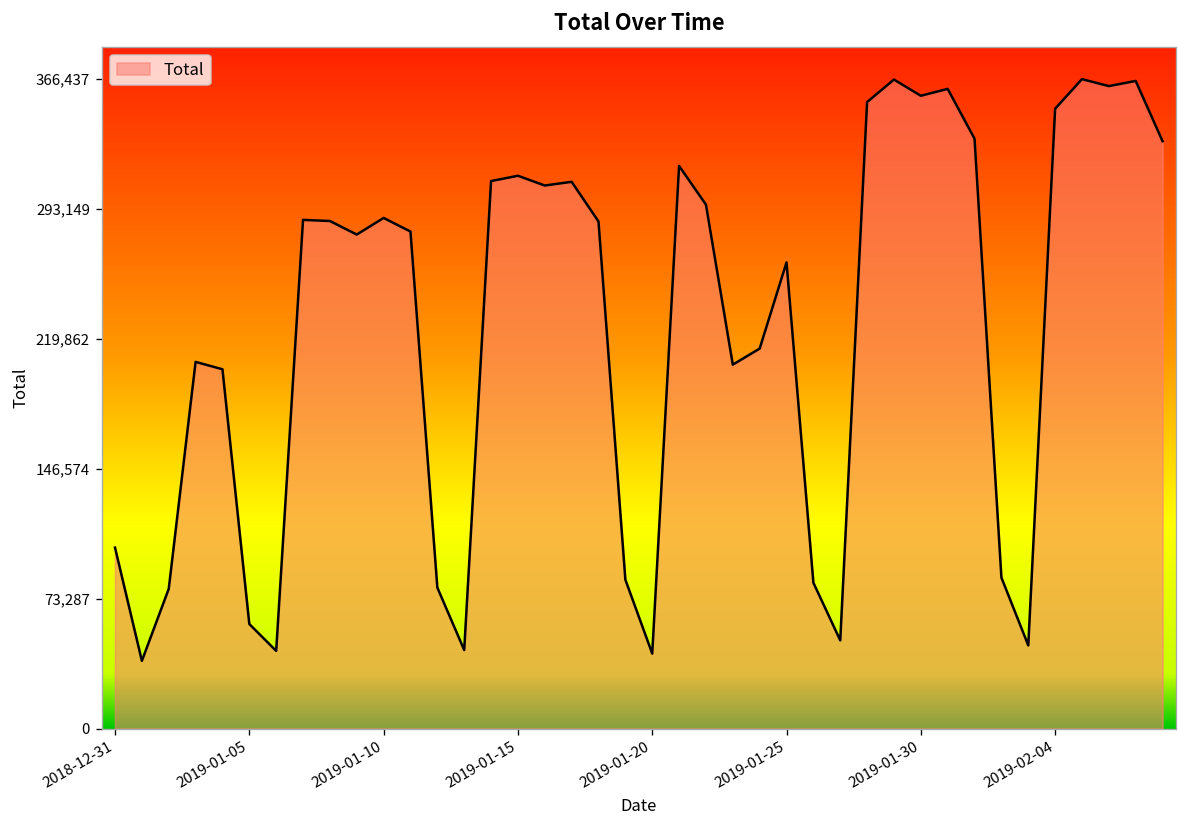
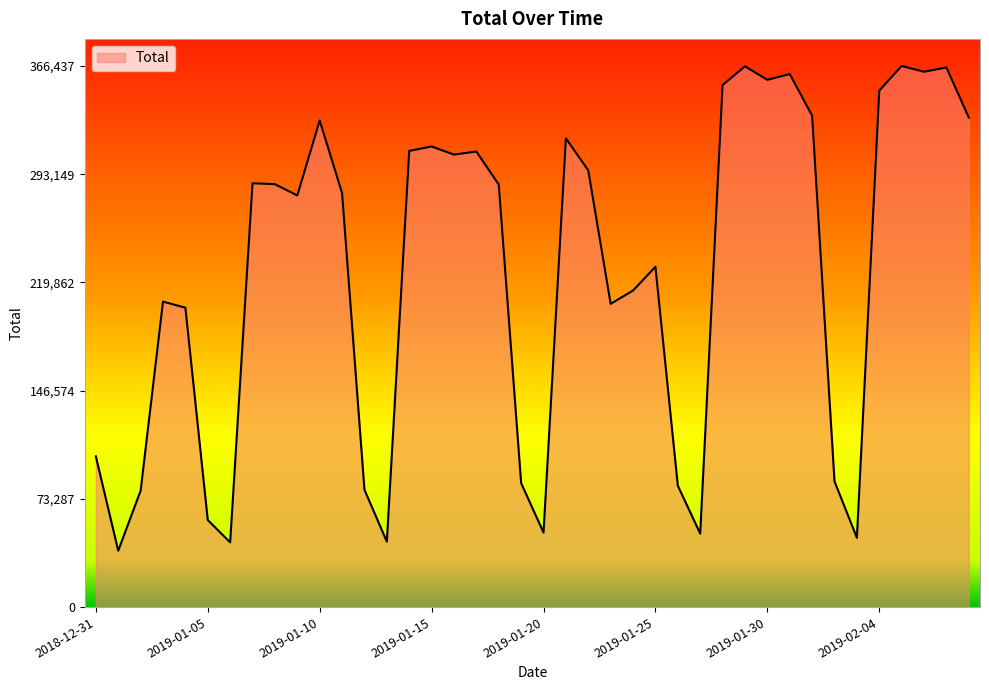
  {
    "2018-12-31": "102,000",
    "2019-01-05": "59,000",
-   "2019-01-10": "288,000",
+   "2019-01-10": "329,000",
    "2019-01-15": "312,000",
-   "2019-01-20": "42,000",
-   "2019-01-25": "263,000",
+   "2019-01-20": "50,000",
+   "2019-01-25": "230,000",
    "2019-01-30": "357,000",
    "2019-02-04": "350,000"
  }
